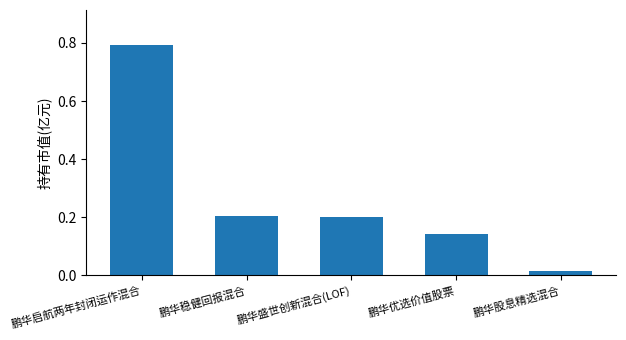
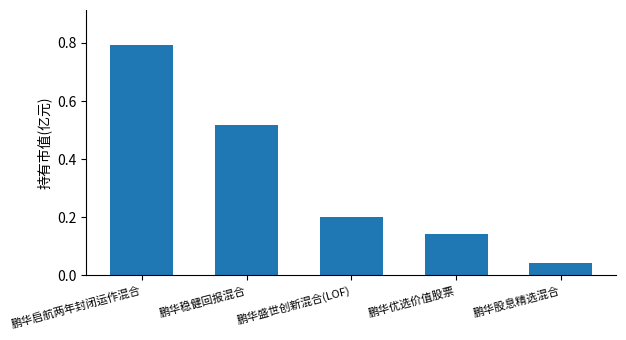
  {
    "鹏华启航两年封闭运作混合": 0.79,
-   "鹏华稳健回报混合": 0.20,
+   "鹏华稳健回报混合": 0.52,
    "鹏华盛世创新混合(LOF)": 0.20,
    "鹏华优选价值股票": 0.14,
-   "鹏华股息精选混合": 0.02
+   "鹏华股息精选混合": 0.04
  }
